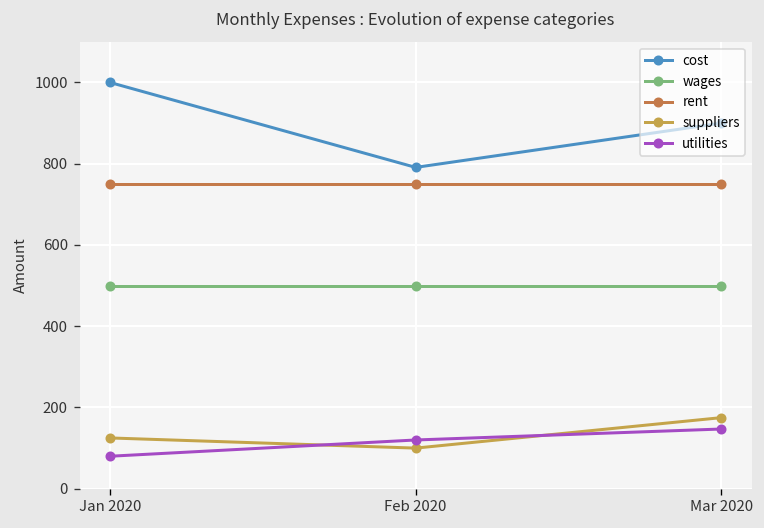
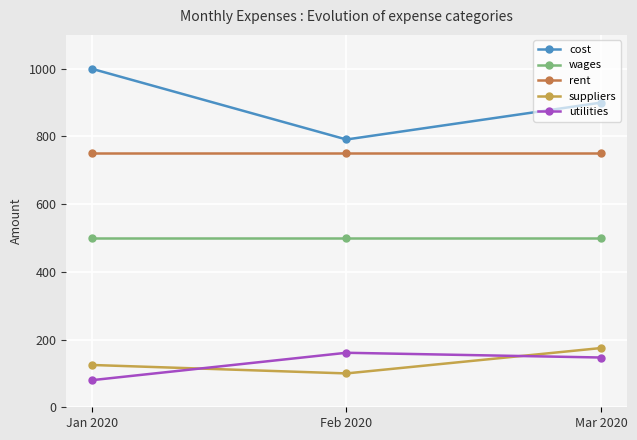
  {
    "cost": {
      "Jan 2020": 1000,
      "Feb 2020": 790
    },
    "wages": {
      "Jan 2020": 500,
      "Feb 2020": 500,
      "Mar 2020": 500
    },
    "utilities": {
      "Jan 2020": 80,
-     "Feb 2020": 120,
+     "Feb 2020": 160,
      "Mar 2020": 150
    }
  }
